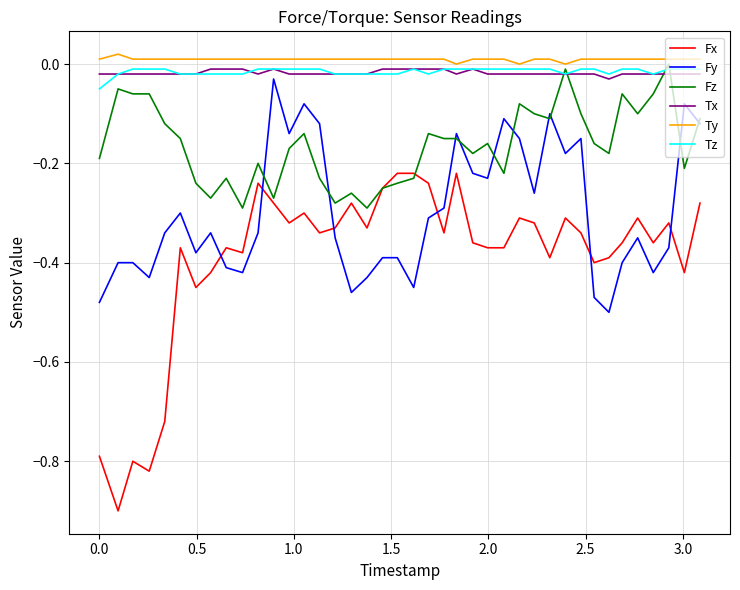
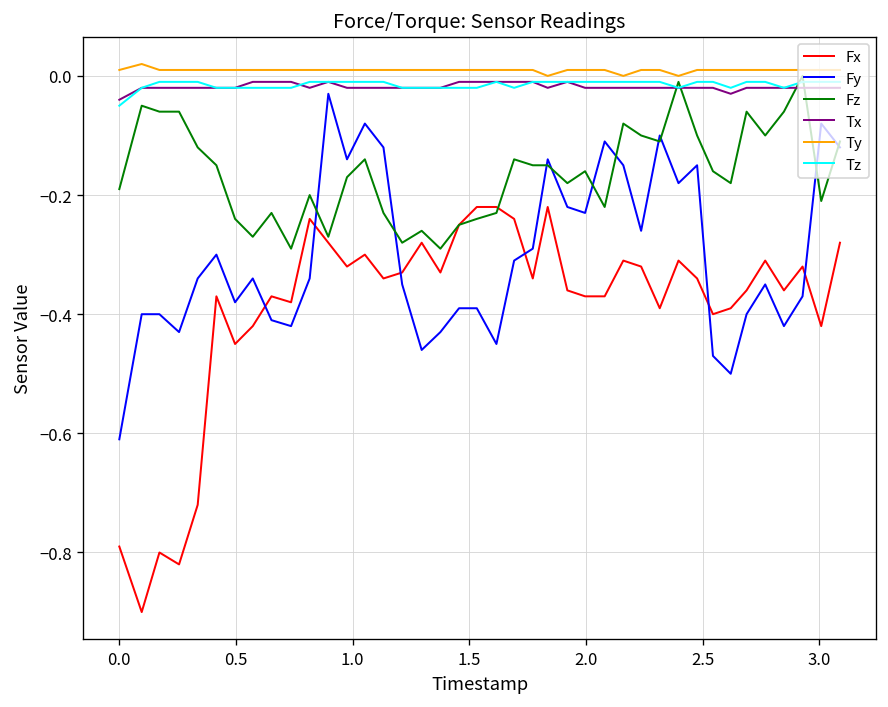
  {
    "Fx": {
      "0.0": -0.79
    },
    "Fy": {
-     "0.0": -0.48
+     "0.0": -0.61
    },
    "Fz": {
      "0.0": -0.19
    },
    "Tx": {
-     "0.0": -0.02
+     "0.0": -0.04
    },
    "Ty": {
      "0.0": 0.01
    },
    "Tz": {
      "0.0": -0.05
    }
  }
